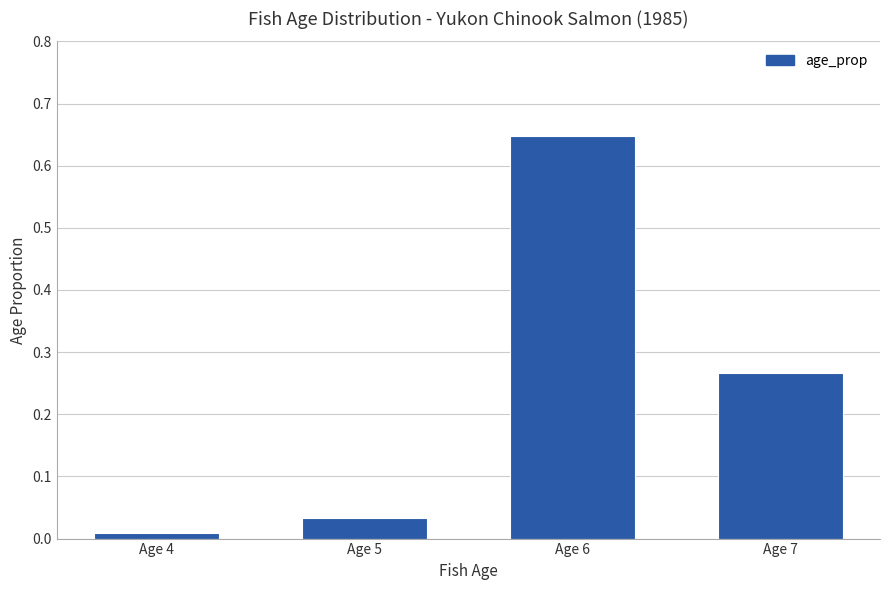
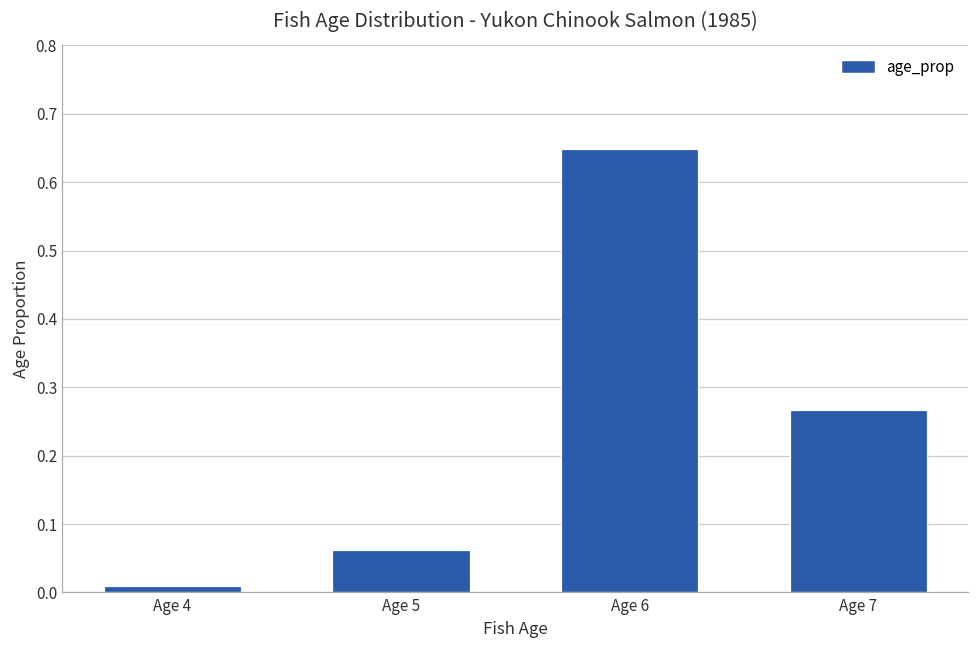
  {
    "Age 4": 0.01,
-   "Age 5": 0.03,
+   "Age 5": 0.06,
    "Age 6": 0.65,
    "Age 7": 0.27
  }
